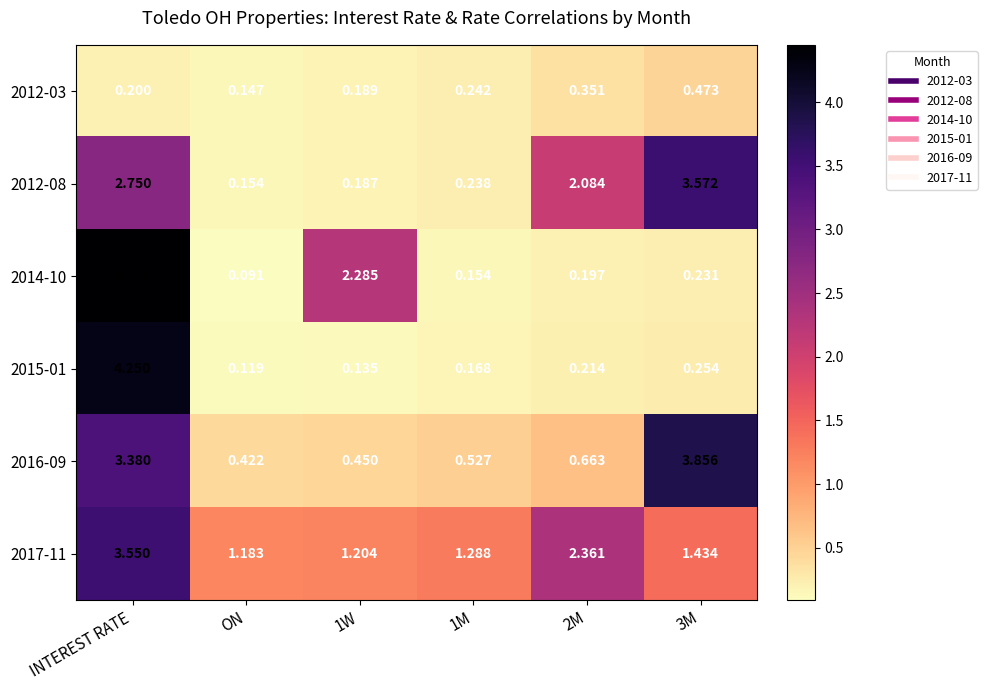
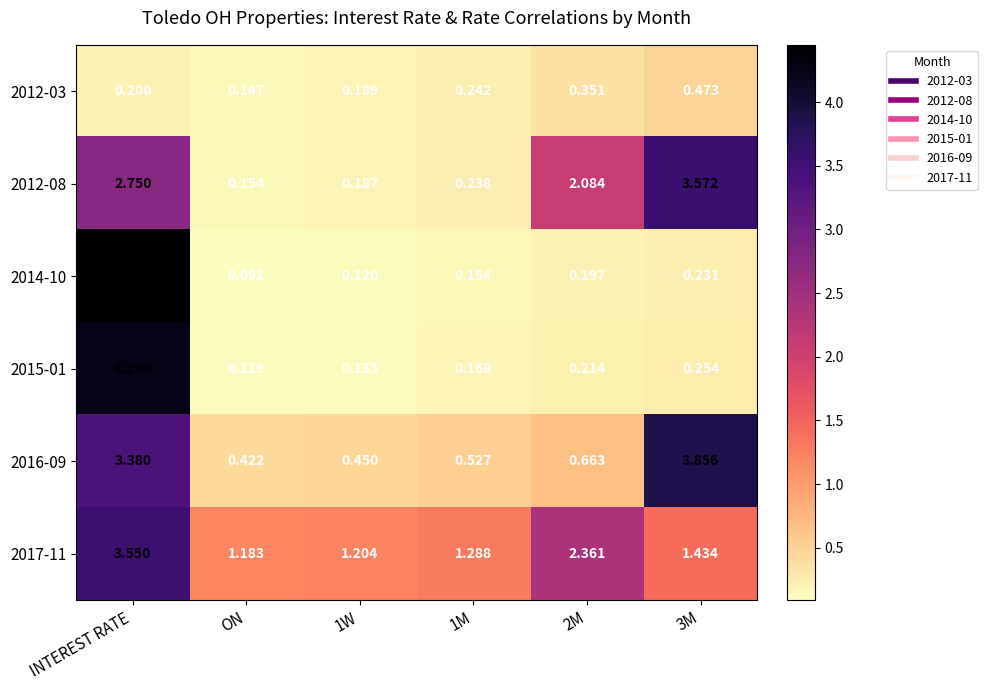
  {
    "2012-03": {
      "INTEREST RATE": 0.200,
      "ON": 0.147,
      "1W": 0.189,
      "1M": 0.242,
      "2M": 0.351,
      "3M": 0.473
    },
    "2012-08": {
      "INTEREST RATE": 2.750,
      "ON": 0.154,
      "1W": 0.187,
      "1M": 0.238,
      "2M": 2.084,
      "3M": 3.572
    },
    "2014-10": {
      "ON": 0.091,
-     "1W": 2.285,
+     "1W": 0.120,
      "1M": 0.154,
      "2M": 0.197,
      "3M": 0.231
    },
    "2015-01": {
      "ON": 0.119,
      "1W": 0.135,
      "1M": 0.168,
      "2M": 0.214,
      "3M": 0.254
    },
    "2016-09": {
      "INTEREST RATE": 3.380,
      "ON": 0.422,
      "1W": 0.450,
      "1M": 0.527,
      "2M": 0.663,
      "3M": 3.856
    },
    "2017-11": {
      "INTEREST RATE": 3.550,
      "ON": 1.183,
      "1W": 1.204,
      "1M": 1.288,
      "2M": 2.361,
      "3M": 1.434
    }
  }
